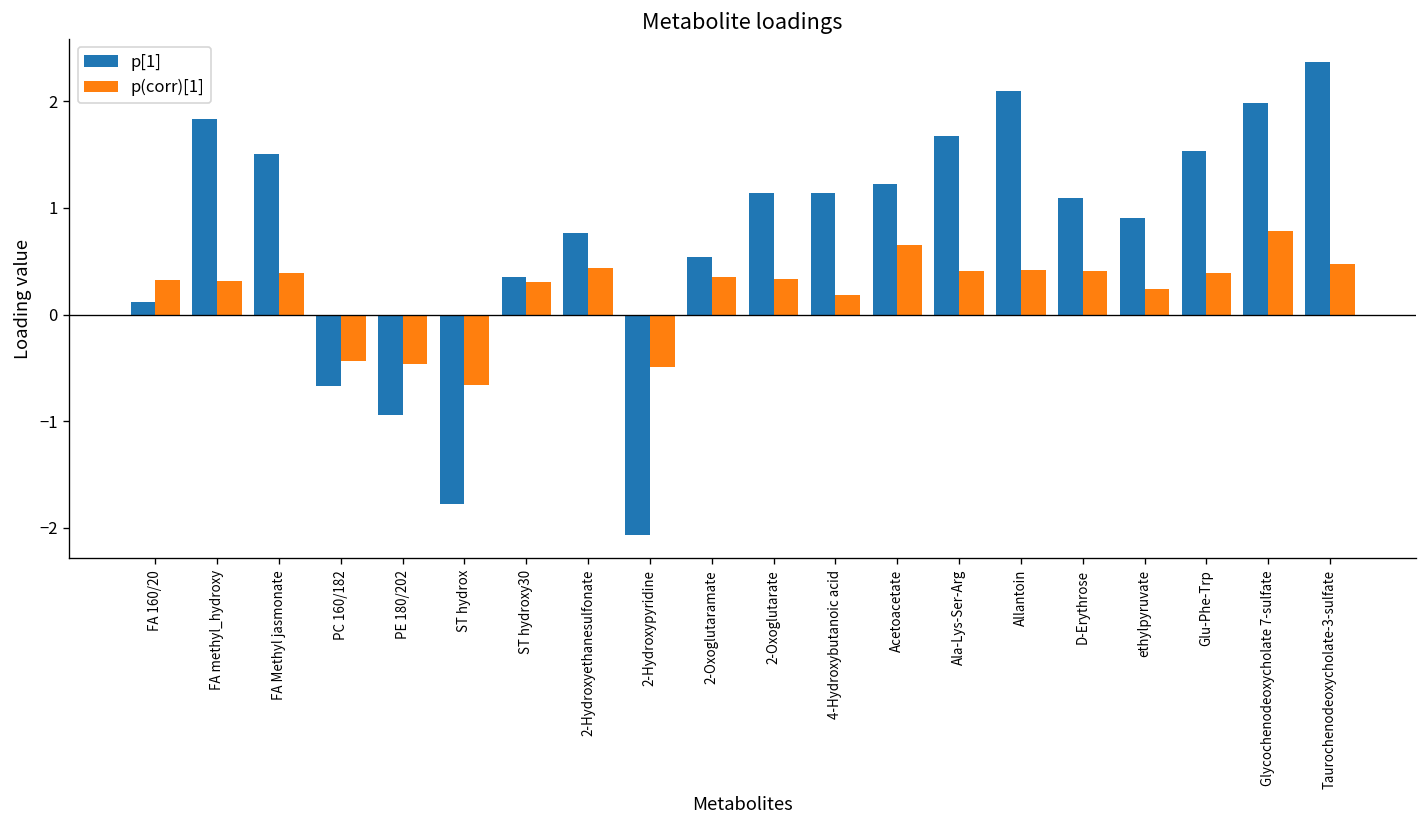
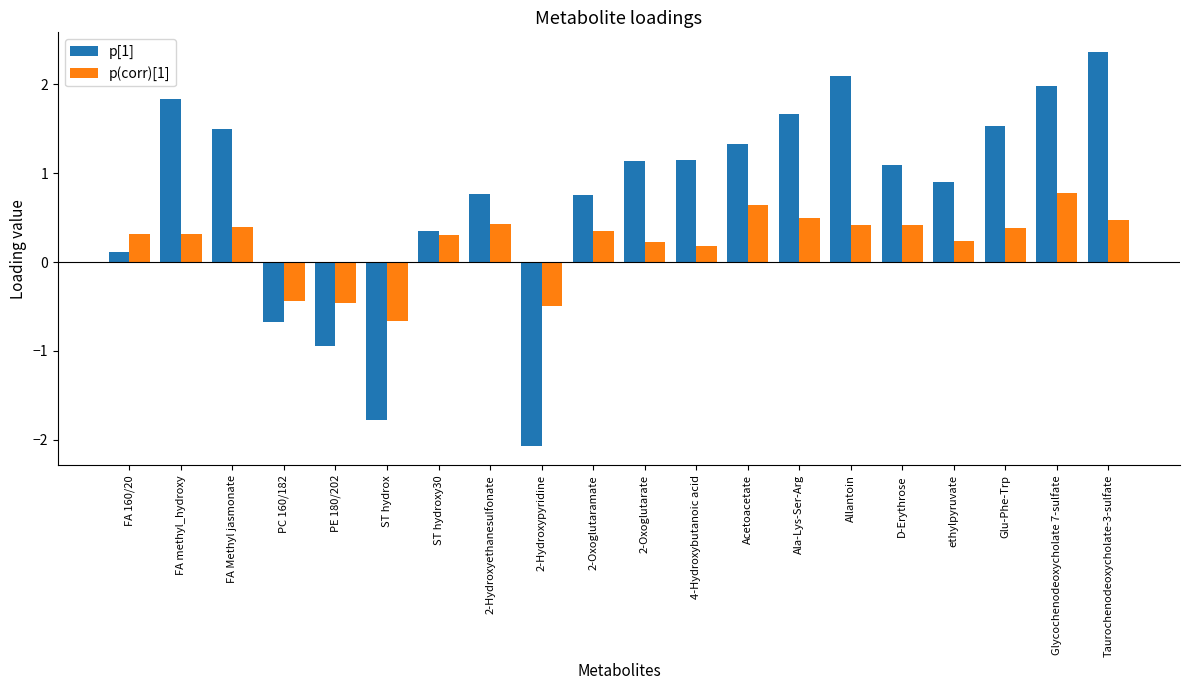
  {
    "p[1]": {
      "FA 160/20": 0.1,
      "FA methyl_hydroxy": 1.8,
      "FA Methyl jasmonate": 1.5,
      "PC 160/182": -0.7,
      "PE 180/202": -0.9,
      "ST hydrox": -1.8,
      "ST hydroxy30": 0.4,
      "2-Hydroxyethanesulfonate": 0.8,
      "2-Hydroxypyridine": -2.1,
-     "2-Oxoglutaramate": 0.5,
+     "2-Oxoglutaramate": 0.8,
      "2-Oxoglutarate": 1.1,
      "4-Hydroxybutanoic acid": 1.1,
-     "Acetoacetate": 1.2,
+     "Acetoacetate": 1.3,
      "Ala-Lys-Ser-Arg": 1.7,
      "Allantoin": 2.1,
      "D-Erythrose": 1.1,
      "ethylpyruvate": 0.9,
      "Glu-Phe-Trp": 1.5,
      "Glycochenodeoxycholate 7-sulfate": 2.0,
      "Taurochenodeoxycholate-3-sulfate": 2.4
    },
    "p(corr)[1]": {
      "FA 160/20": 0.3,
      "FA methyl_hydroxy": 0.3,
      "FA Methyl jasmonate": 0.4,
      "PC 160/182": -0.4,
      "PE 180/202": -0.5,
      "ST hydrox": -0.7,
      "ST hydroxy30": 0.3,
      "2-Hydroxyethanesulfonate": 0.4,
      "2-Hydroxypyridine": -0.5,
      "2-Oxoglutaramate": 0.4,
-     "2-Oxoglutarate": 0.3,
+     "2-Oxoglutarate": 0.2,
      "4-Hydroxybutanoic acid": 0.2,
      "Acetoacetate": 0.6,
-     "Ala-Lys-Ser-Arg": 0.4,
+     "Ala-Lys-Ser-Arg": 0.5,
      "Allantoin": 0.4,
      "D-Erythrose": 0.4,
      "ethylpyruvate": 0.2,
      "Glu-Phe-Trp": 0.4,
      "Glycochenodeoxycholate 7-sulfate": 0.8,
      "Taurochenodeoxycholate-3-sulfate": 0.5
    }
  }
